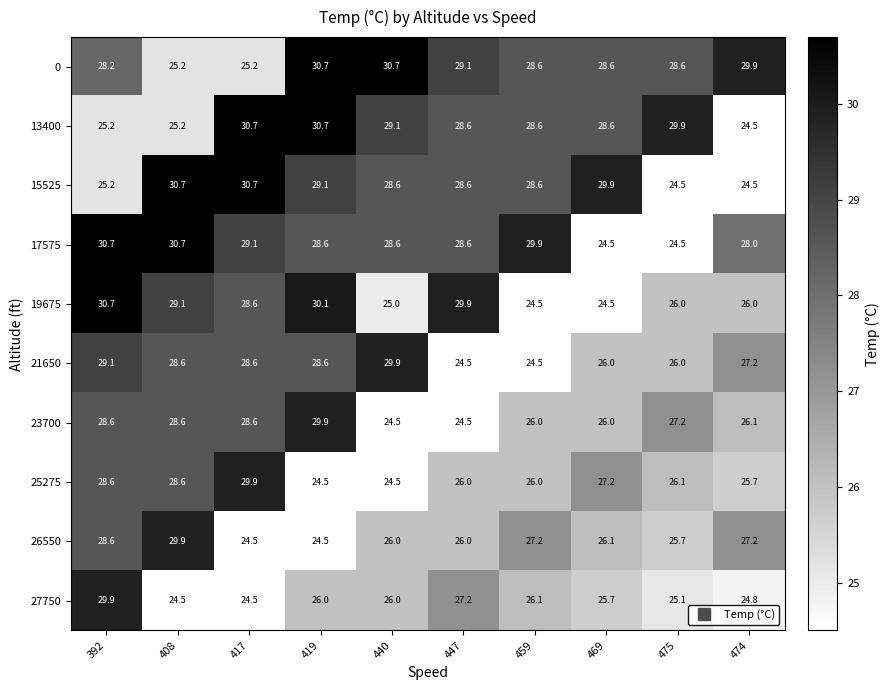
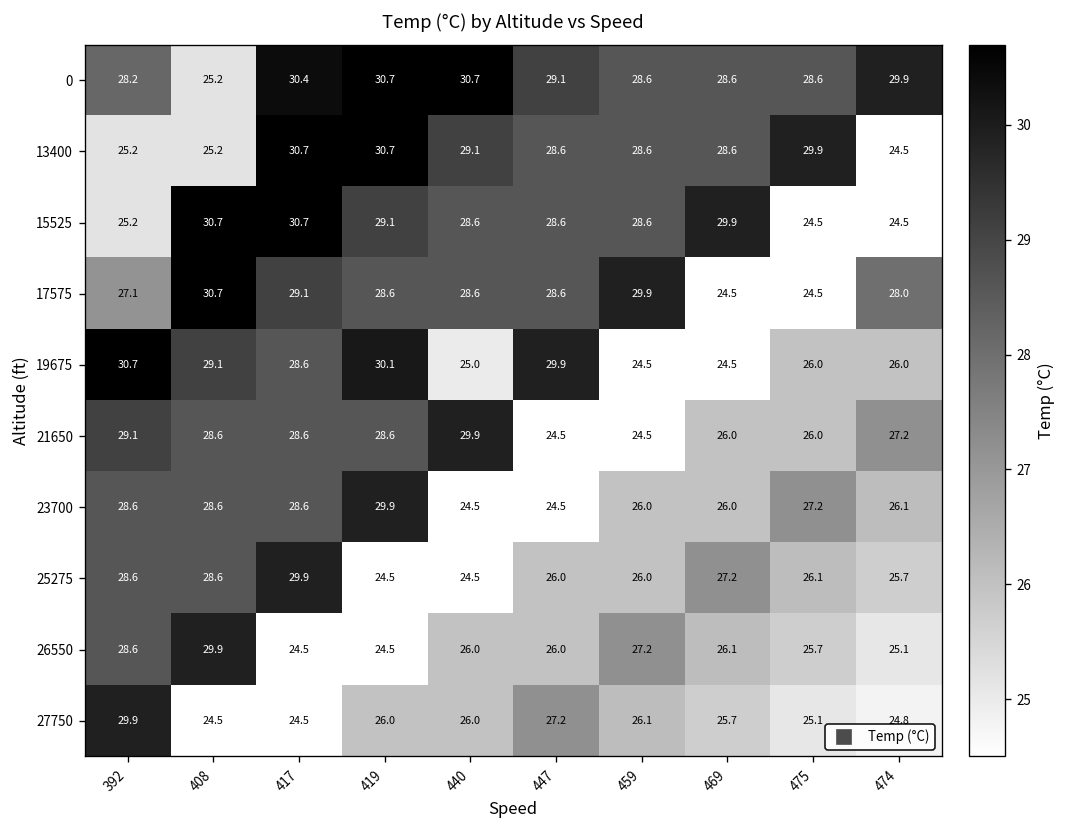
  {
    "0": {
      "392": 28.2,
      "408": 25.2,
-     "417": 25.2,
+     "417": 30.4,
      "419": 30.7,
      "440": 30.7,
      "447": 29.1,
      "459": 28.6,
      "469": 28.6,
      "475": 28.6,
      "474": 29.9
    },
    "13400": {
      "392": 25.2,
      "408": 25.2,
      "417": 30.7,
      "419": 30.7,
      "440": 29.1,
      "447": 28.6,
      "459": 28.6,
      "469": 28.6,
      "475": 29.9,
      "474": 24.5
    },
    "15525": {
      "392": 25.2,
      "408": 30.7,
      "417": 30.7,
      "419": 29.1,
      "440": 28.6,
      "447": 28.6,
      "459": 28.6,
      "469": 29.9,
      "475": 24.5,
      "474": 24.5
    },
    "17575": {
-     "392": 30.7,
+     "392": 27.1,
      "408": 30.7,
      "417": 29.1,
      "419": 28.6,
      "440": 28.6,
      "447": 28.6,
      "459": 29.9,
      "469": 24.5,
      "475": 24.5,
      "474": 28.0
    },
    "19675": {
      "392": 30.7,
      "408": 29.1,
      "417": 28.6,
      "419": 30.1,
      "440": 25.0,
      "447": 29.9,
      "459": 24.5,
      "469": 24.5,
      "475": 26.0,
      "474": 26.0
    },
    "21650": {
      "392": 29.1,
      "408": 28.6,
      "417": 28.6,
      "419": 28.6,
      "440": 29.9,
      "447": 24.5,
      "459": 24.5,
      "469": 26.0,
      "475": 26.0,
      "474": 27.2
    },
    "23700": {
      "392": 28.6,
      "408": 28.6,
      "417": 28.6,
      "419": 29.9,
      "440": 24.5,
      "447": 24.5,
      "459": 26.0,
      "469": 26.0,
      "475": 27.2,
      "474": 26.1
    },
    "25275": {
      "392": 28.6,
      "408": 28.6,
      "417": 29.9,
      "419": 24.5,
      "440": 24.5,
      "447": 26.0,
      "459": 26.0,
      "469": 27.2,
      "475": 26.1,
      "474": 25.7
    },
    "26550": {
      "392": 28.6,
      "408": 29.9,
      "417": 24.5,
      "419": 24.5,
      "440": 26.0,
      "447": 26.0,
      "459": 27.2,
      "469": 26.1,
      "475": 25.7,
-     "474": 27.2
+     "474": 25.1
    },
    "27750": {
      "392": 29.9,
      "408": 24.5,
      "417": 24.5,
      "419": 26.0,
      "440": 26.0,
      "447": 27.2,
      "459": 26.1,
      "469": 25.7,
      "475": 25.1
    }
  }
